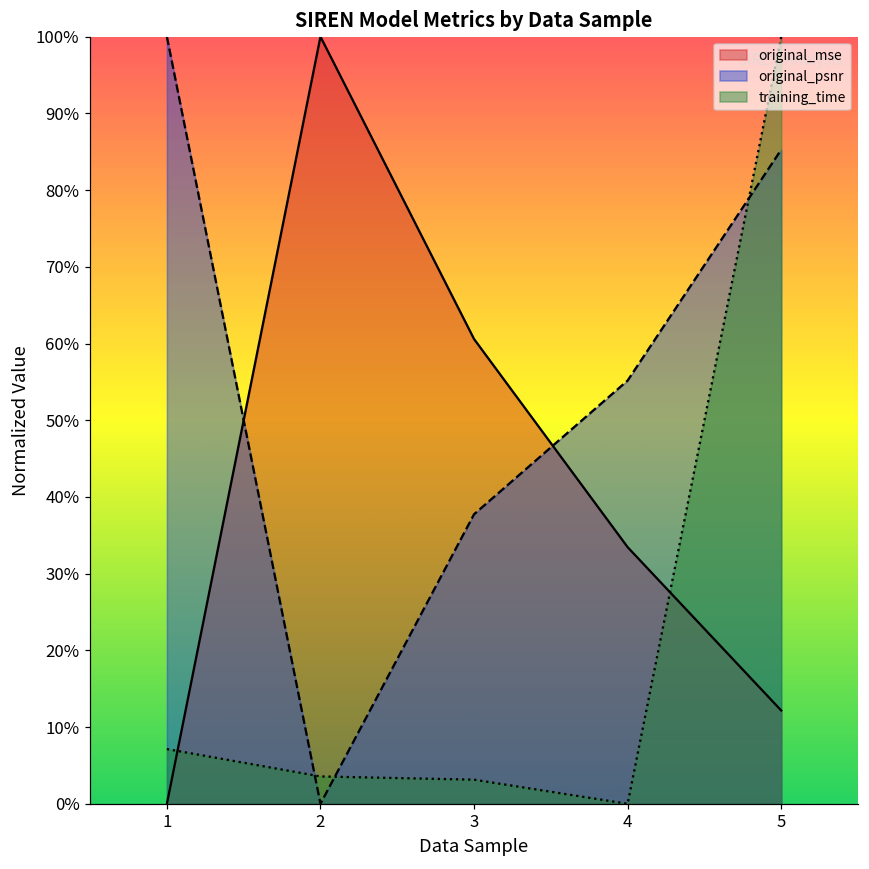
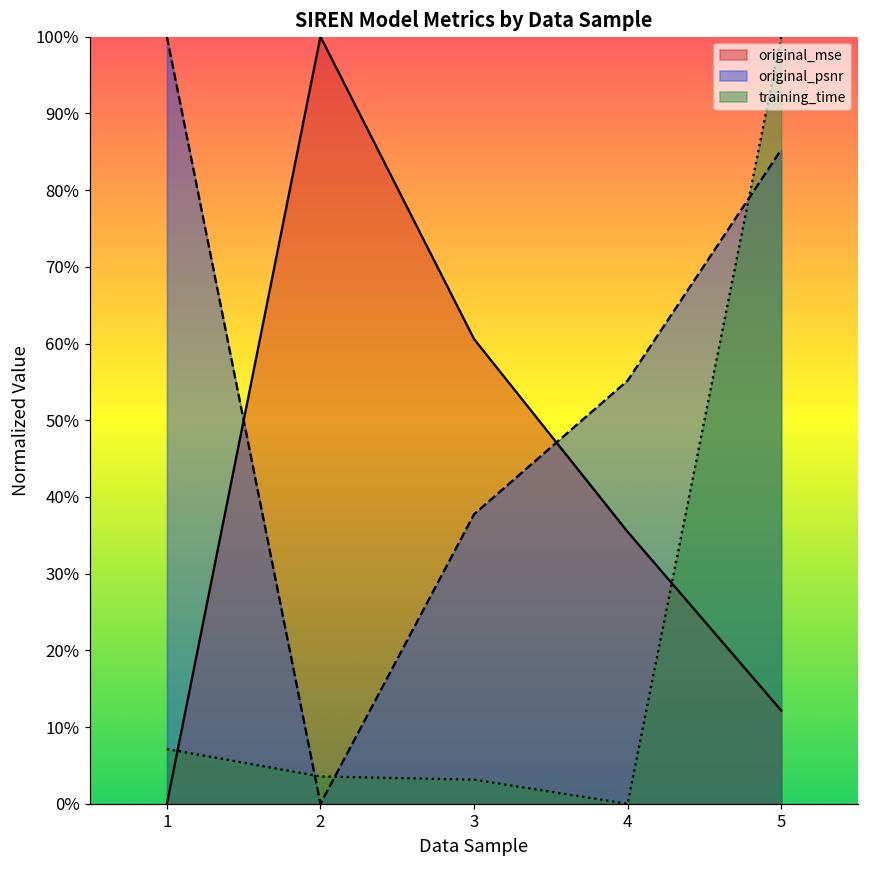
  {
    "original_mse": {
      "1": "0%",
      "2": "100%",
      "3": "61%",
-     "4": "33%",
+     "4": "35%",
      "5": "12%"
    },
    "original_psnr": {
      "1": "100%",
      "2": "0%",
      "3": "38%",
      "4": "55%",
      "5": "85%"
    },
    "training_time": {
      "1": "7%",
      "2": "4%",
      "3": "3%",
      "4": "0%",
      "5": "100%"
    }
  }
